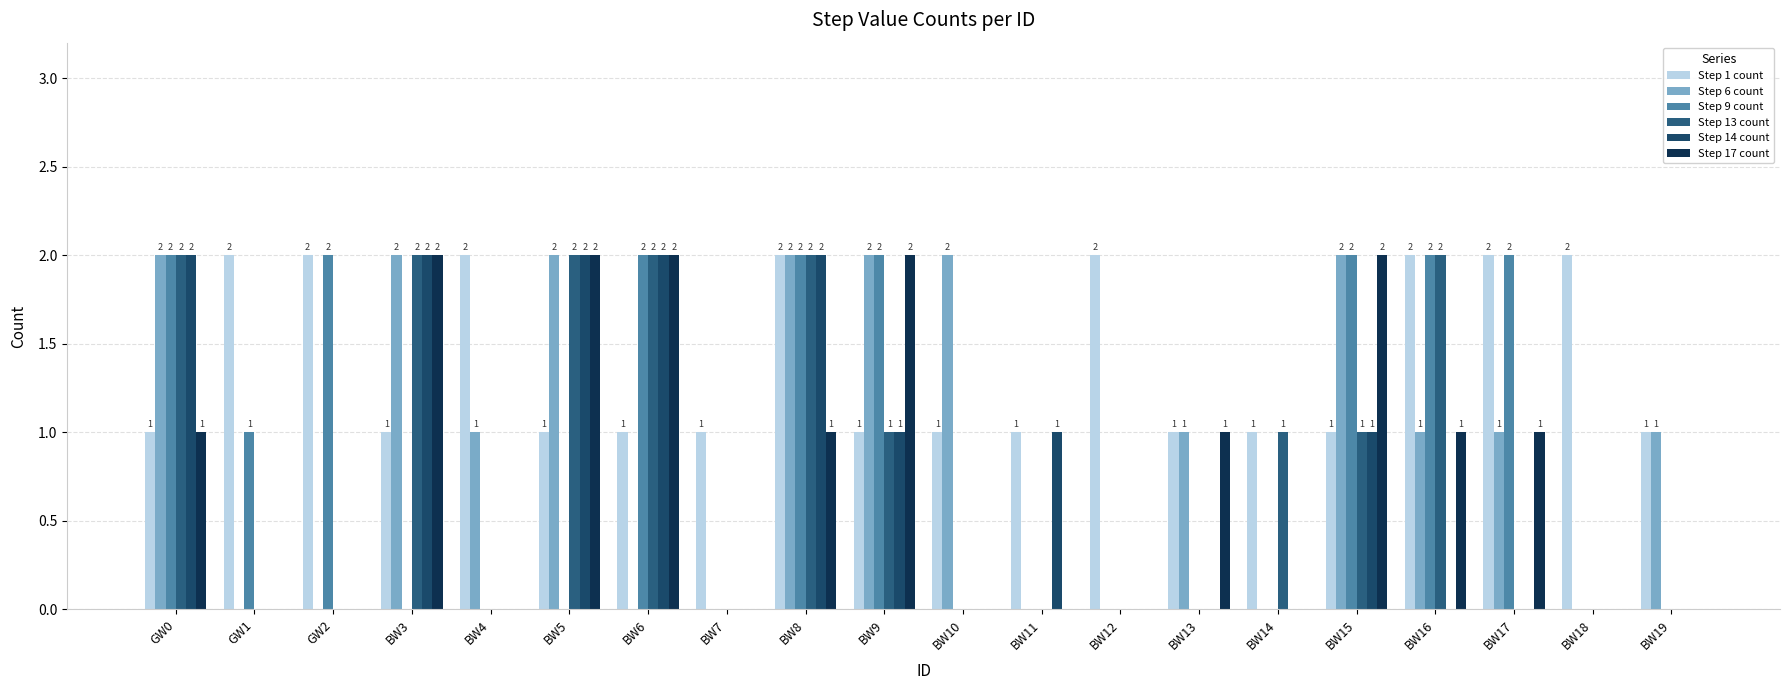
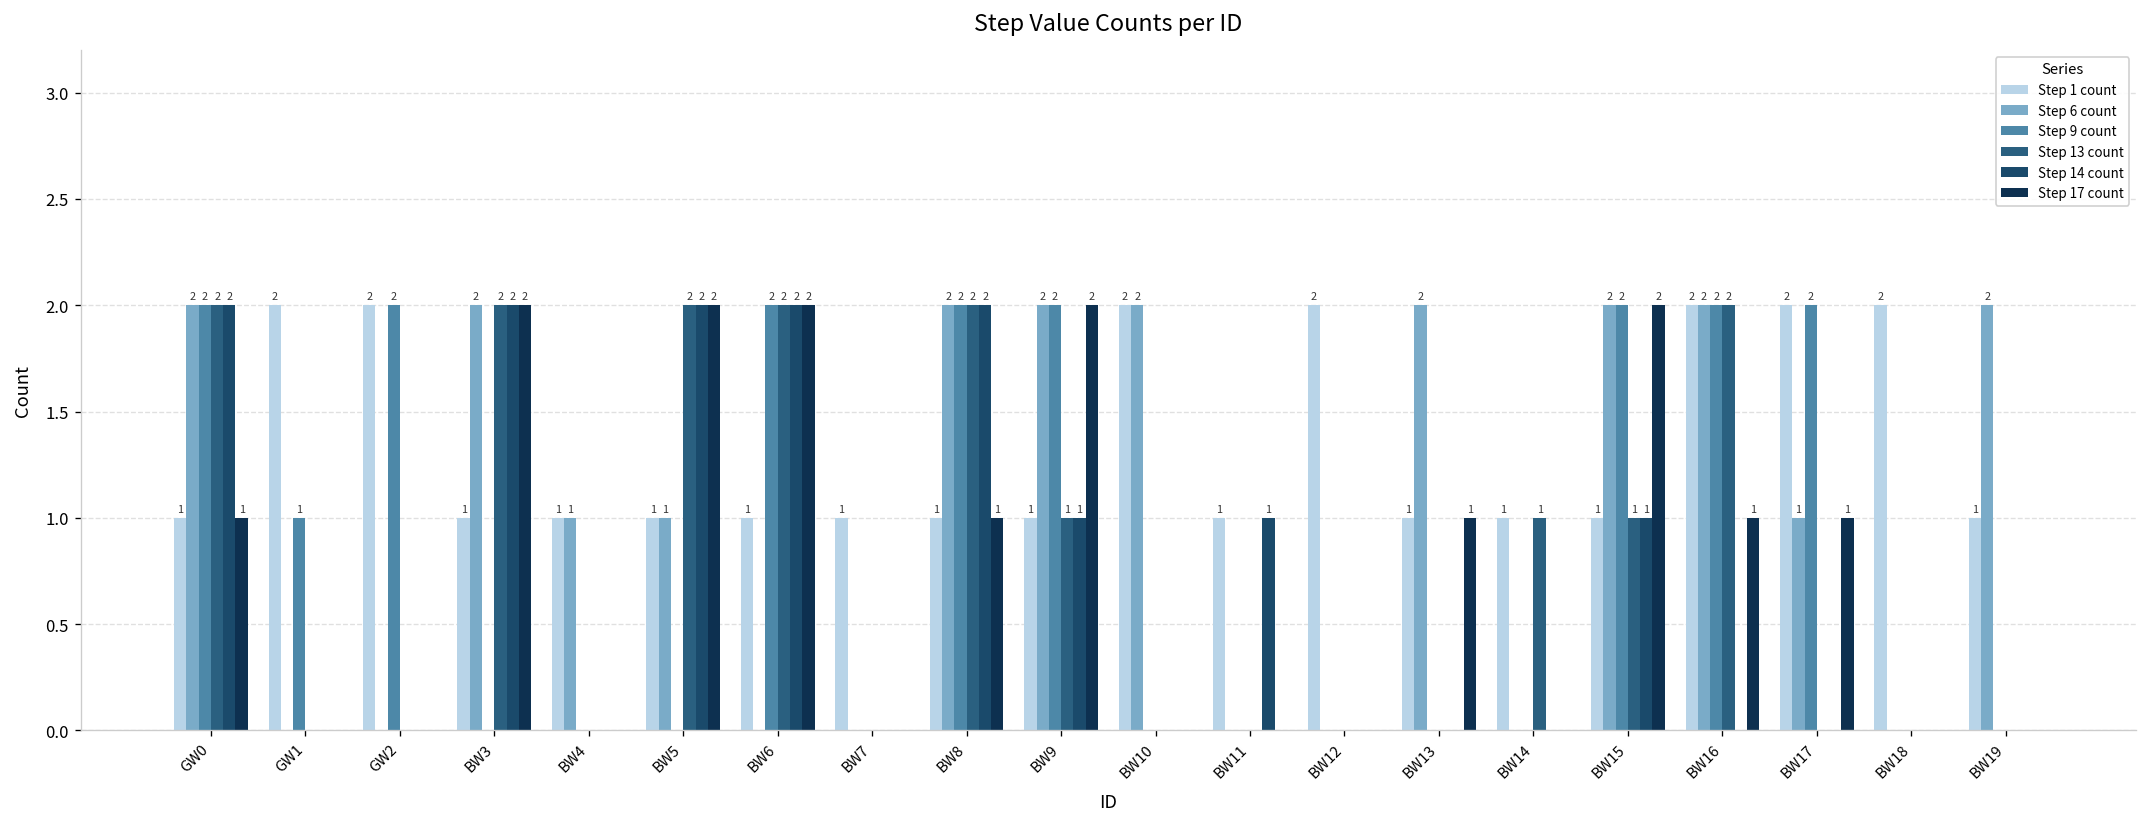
  {
    "Step 1 count": {
      "GW0": 1,
      "GW1": 2,
      "GW2": 2,
      "BW3": 1,
-     "BW4": 2,
+     "BW4": 1,
      "BW5": 1,
      "BW6": 1,
      "BW7": 1,
-     "BW8": 2,
+     "BW8": 1,
      "BW9": 1,
-     "BW10": 1,
+     "BW10": 2,
      "BW11": 1,
      "BW12": 2,
      "BW13": 1,
      "BW14": 1,
      "BW15": 1,
      "BW16": 2,
      "BW17": 2,
      "BW18": 2,
      "BW19": 1
    },
    "Step 6 count": {
      "GW0": 2,
      "BW3": 2,
      "BW4": 1,
-     "BW5": 2,
+     "BW5": 1,
      "BW8": 2,
      "BW9": 2,
      "BW10": 2,
-     "BW13": 1,
+     "BW13": 2,
      "BW15": 2,
-     "BW16": 1,
+     "BW16": 2,
      "BW17": 1,
-     "BW19": 1
+     "BW19": 2
    },
    "Step 9 count": {
      "GW0": 2,
      "GW1": 1,
      "GW2": 2,
      "BW6": 2,
      "BW8": 2,
      "BW9": 2,
      "BW15": 2,
      "BW16": 2,
      "BW17": 2
    }
  }
